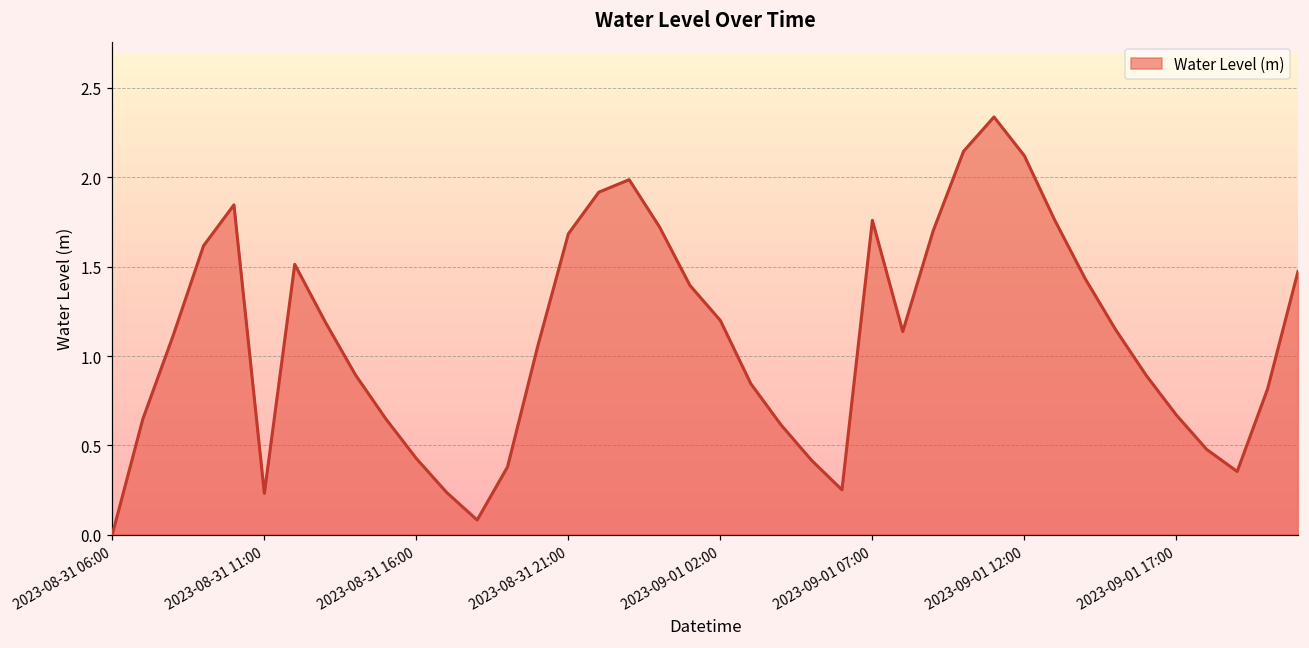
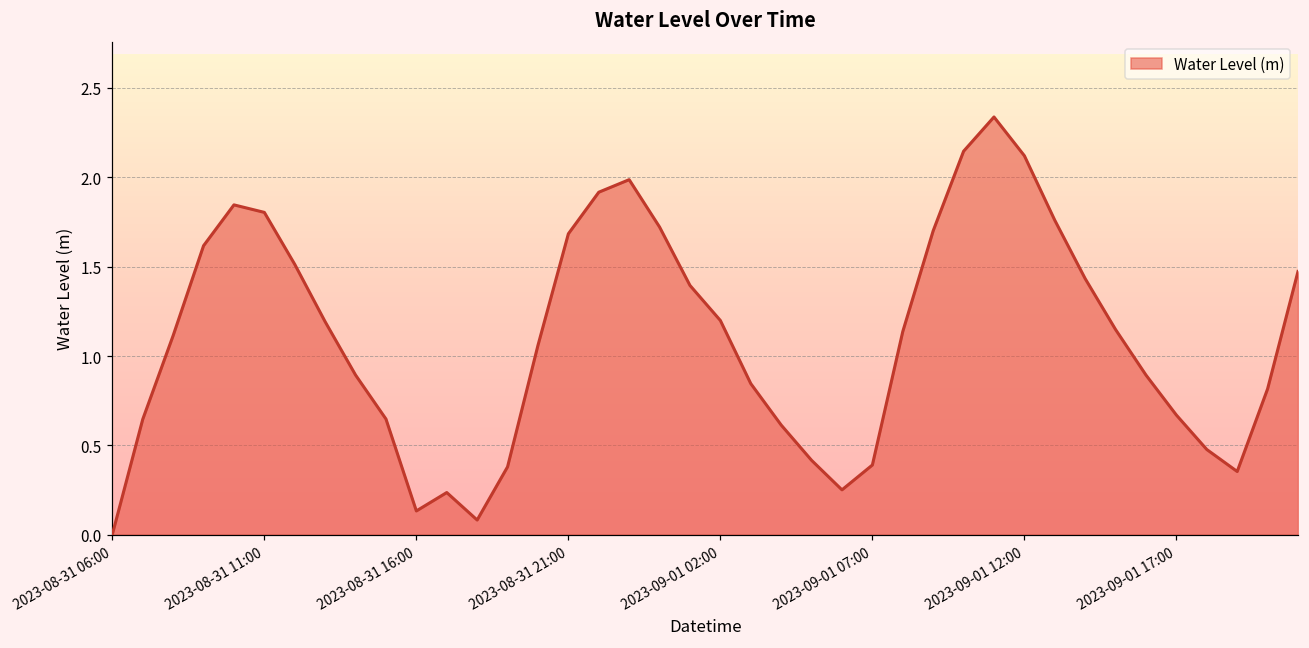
  {
    "2023-08-31 06:00": 0.00,
-   "2023-08-31 11:00": 0.23,
-   "2023-08-31 16:00": 0.43,
+   "2023-08-31 11:00": 1.80,
+   "2023-08-31 16:00": 0.13,
    "2023-08-31 21:00": 1.68,
    "2023-09-01 02:00": 1.20,
-   "2023-09-01 07:00": 1.76,
+   "2023-09-01 07:00": 0.39,
    "2023-09-01 12:00": 2.12,
    "2023-09-01 17:00": 0.67
  }
